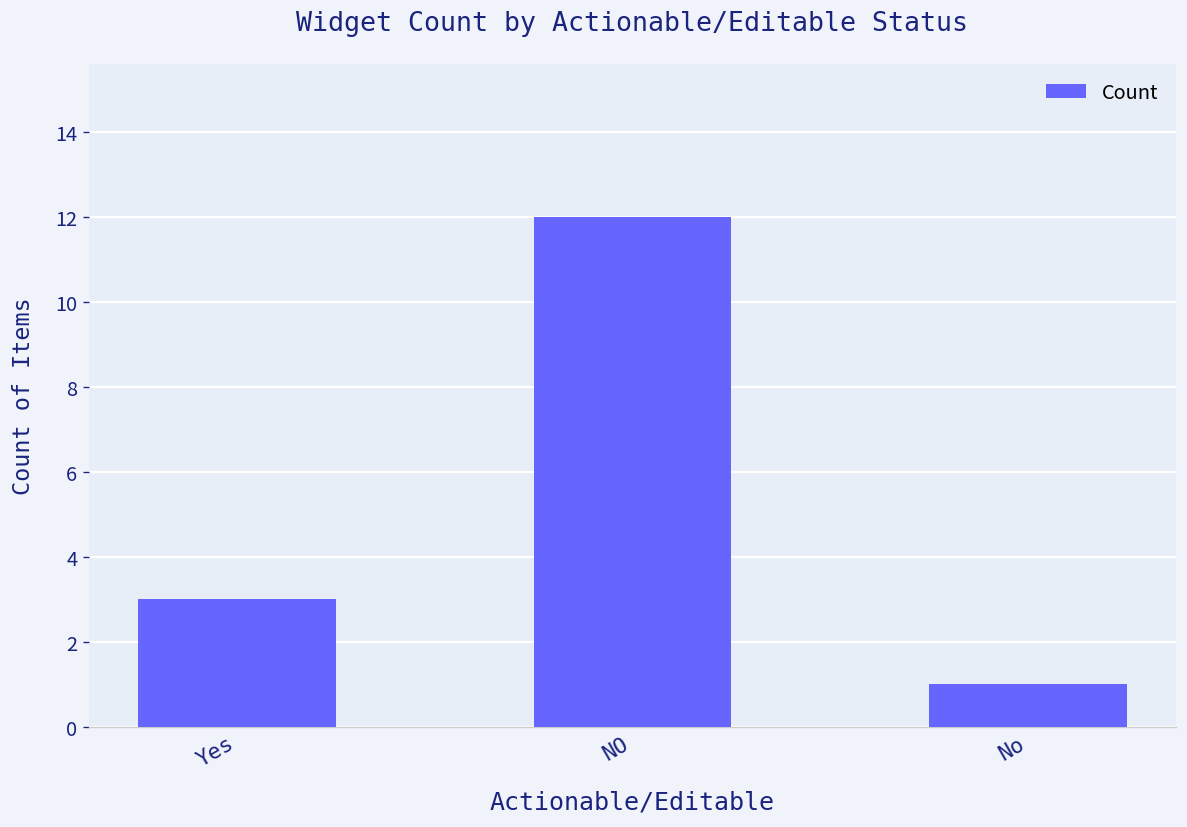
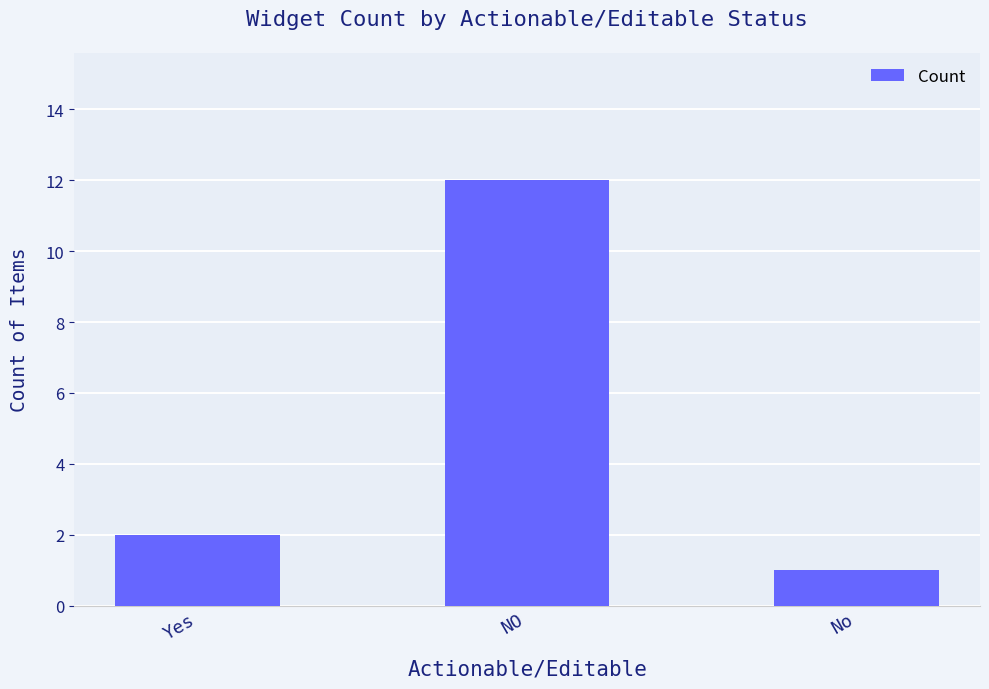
  {
-   "Yes": 3,
+   "Yes": 2,
    "NO": 12,
    "No": 1
  }
